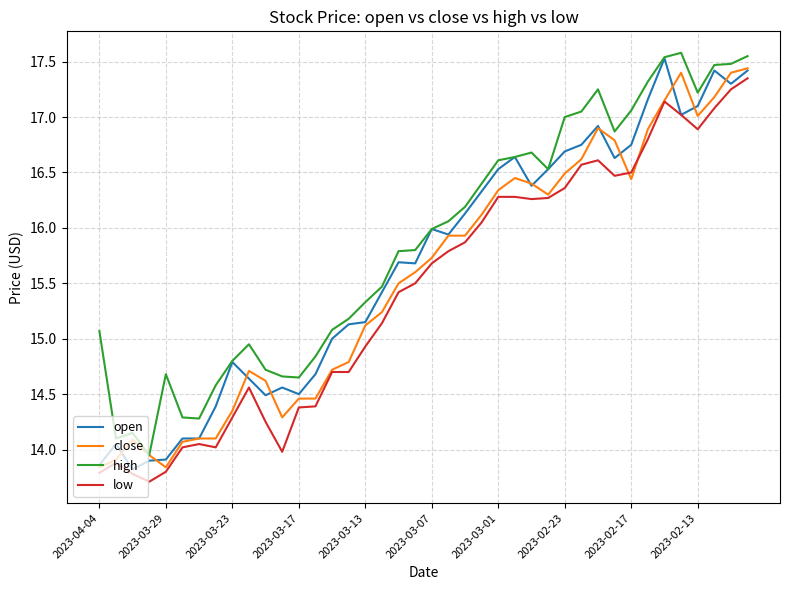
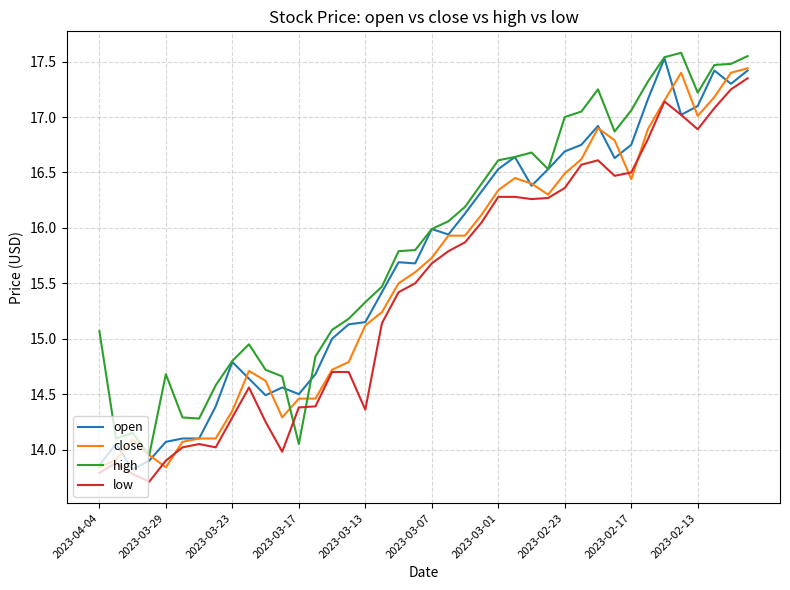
  {
    "open": {
-     "2023-03-29": 13.91,
+     "2023-03-29": 14.07,
      "2023-03-17": 14.50,
      "2023-03-13": 15.15,
      "2023-03-01": 16.53,
      "2023-02-23": 16.69,
      "2023-02-17": 16.75,
      "2023-02-13": 17.10
    },
    "close": {
      "2023-03-29": 13.84,
      "2023-03-23": 14.35,
      "2023-03-17": 14.46,
      "2023-03-13": 15.12,
      "2023-03-07": 15.73,
      "2023-03-01": 16.34,
      "2023-02-23": 16.49,
      "2023-02-17": 16.44,
      "2023-02-13": 17.01
    },
    "high": {
      "2023-04-04": 15.07,
      "2023-03-29": 14.68,
-     "2023-03-17": 14.65,
+     "2023-03-17": 14.05,
      "2023-03-13": 15.33,
      "2023-03-01": 16.61,
      "2023-02-23": 17.00,
      "2023-02-17": 17.06,
      "2023-02-13": 17.22
    },
    "low": {
-     "2023-03-29": 13.8,
+     "2023-03-29": 13.9,
      "2023-03-23": 14.29,
      "2023-03-17": 14.38,
-     "2023-03-13": 14.93,
+     "2023-03-13": 14.36,
      "2023-03-07": 15.68,
      "2023-03-01": 16.28,
      "2023-02-23": 16.36,
      "2023-02-17": 16.50,
      "2023-02-13": 16.89
    }
  }
